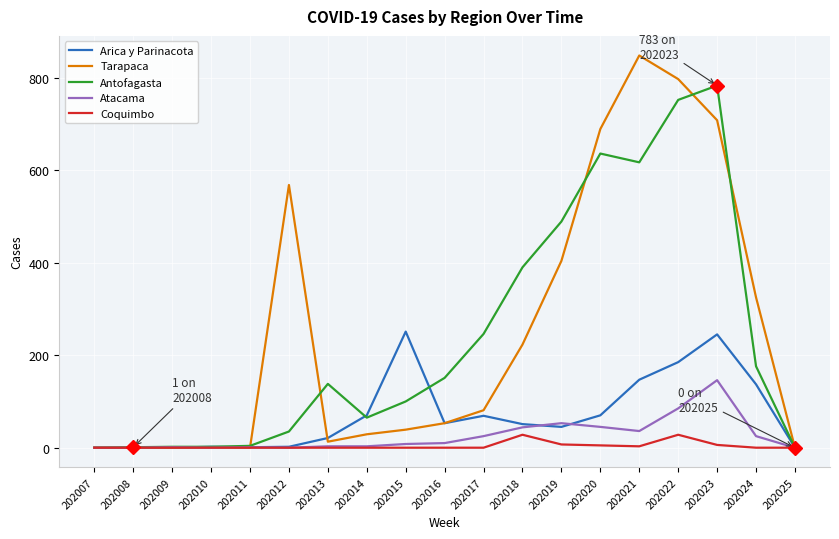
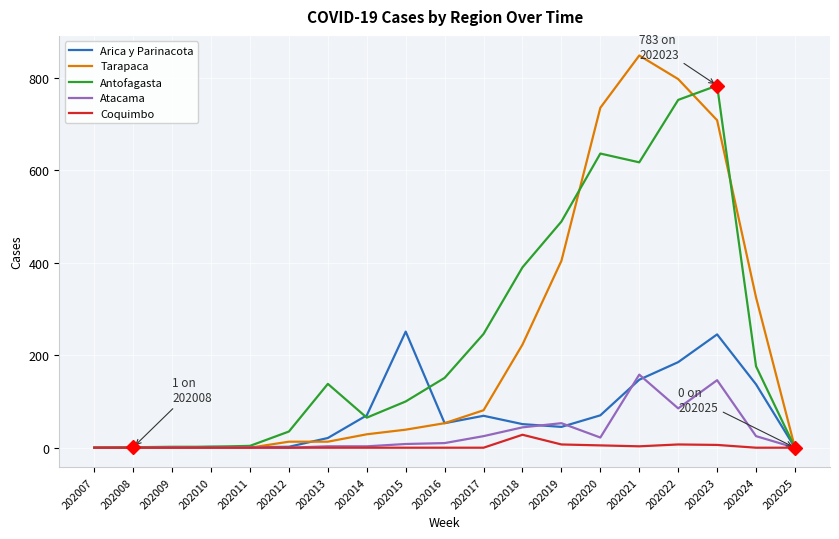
  {
    "Arica y Parinacota": {
      "202013": 20,
      "202015": 250,
      "202017": 70,
      "202018": 50,
      "202019": 50,
      "202020": 70,
      "202021": 150,
      "202022": 190,
      "202023": 250,
      "202024": 140
    },
    "Tarapaca": {
-     "202012": 570,
+     "202012": 10,
      "202013": 10,
      "202014": 30,
      "202015": 40,
      "202017": 80,
      "202018": 220,
      "202019": 400,
-     "202020": 690,
+     "202020": 740,
      "202023": 710,
      "202024": 330
    },
    "Antofagasta": {
      "202012": 40,
      "202013": 140,
      "202015": 100,
      "202016": 150,
      "202017": 250,
      "202018": 390,
      "202019": 490,
      "202020": 640,
      "202021": 620,
      "202022": 750,
      "202024": 180
    },
    "Atacama": {
      "202015": 10,
      "202016": 10,
      "202017": 30,
      "202018": 40,
      "202019": 50,
-     "202020": 50,
-     "202021": 40,
+     "202020": 20,
+     "202021": 160,
      "202023": 150
    },
    "Coquimbo": {
      "202015": 0,
      "202016": 0,
      "202017": 0,
      "202018": 30,
      "202019": 10,
      "202020": 10,
      "202021": 0,
-     "202022": 30
+     "202022": 10
    }
  }
